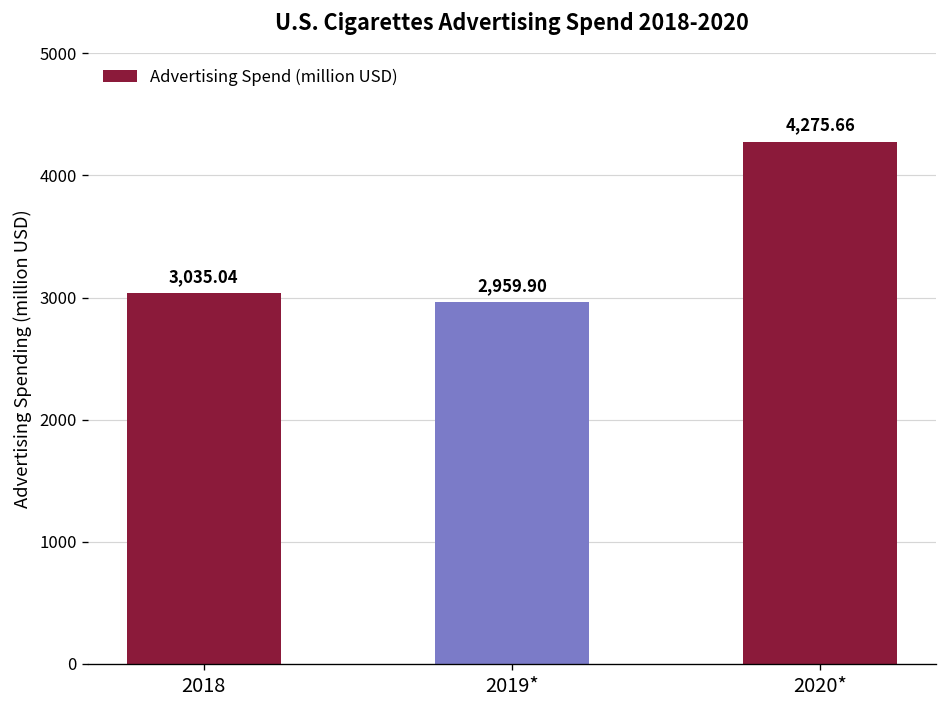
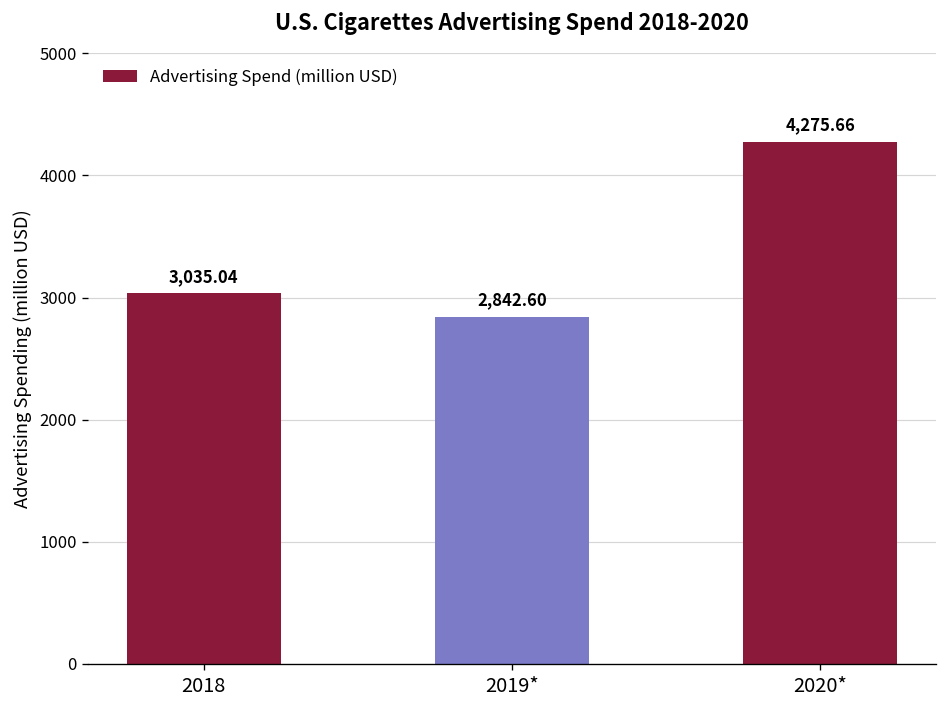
  {
    "2018": "3,035.04",
-   "2019*": "2,959.90",
+   "2019*": "2,842.60",
    "2020*": "4,275.66"
  }
